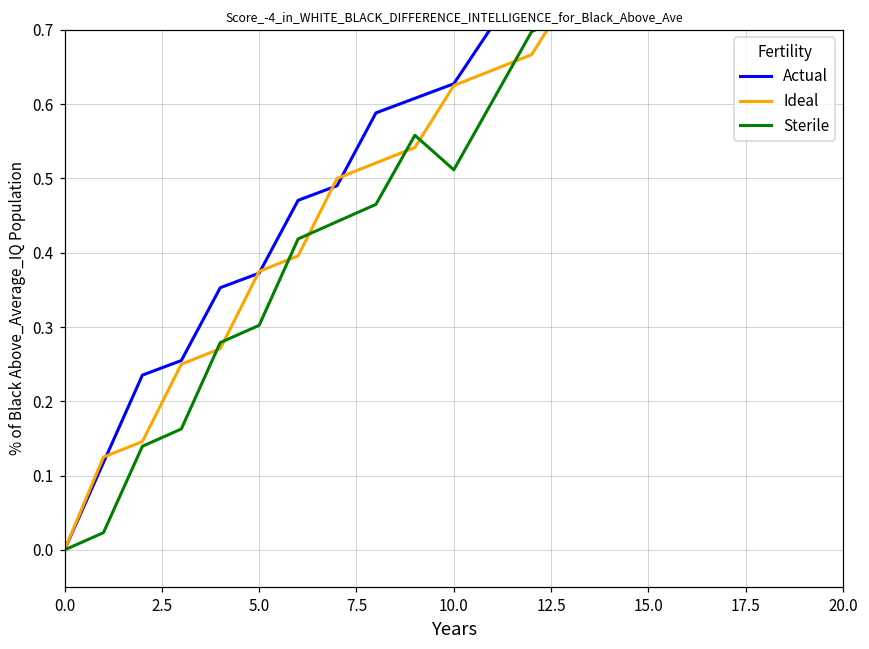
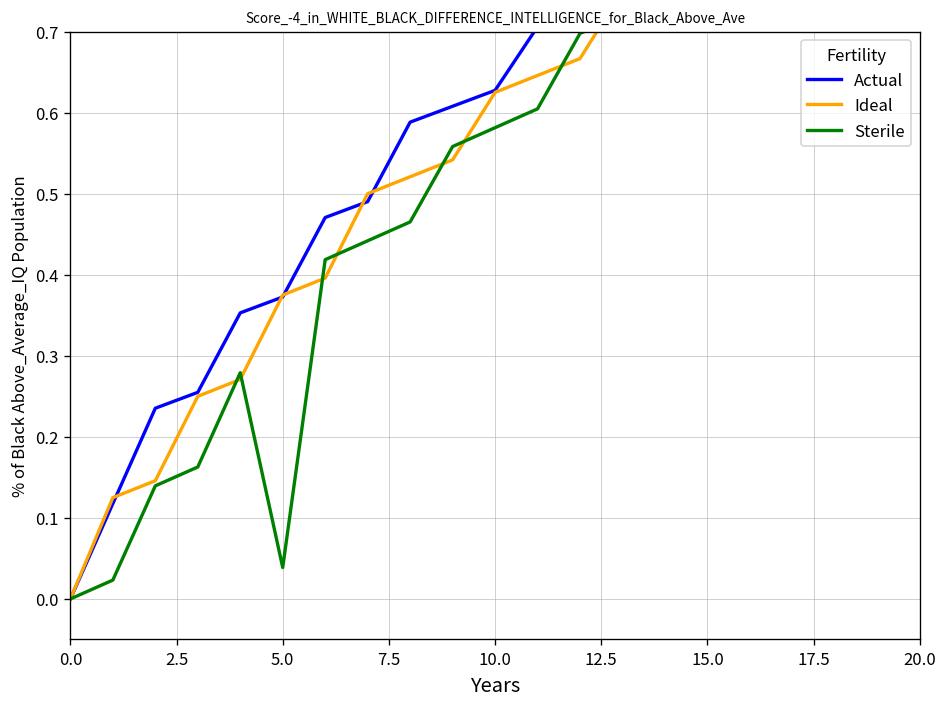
  {
    "Sterile": {
-     "5.0": 0.30,
-     "10.0": 0.51
+     "5.0": 0.04,
+     "10.0": 0.58
    }
  }
